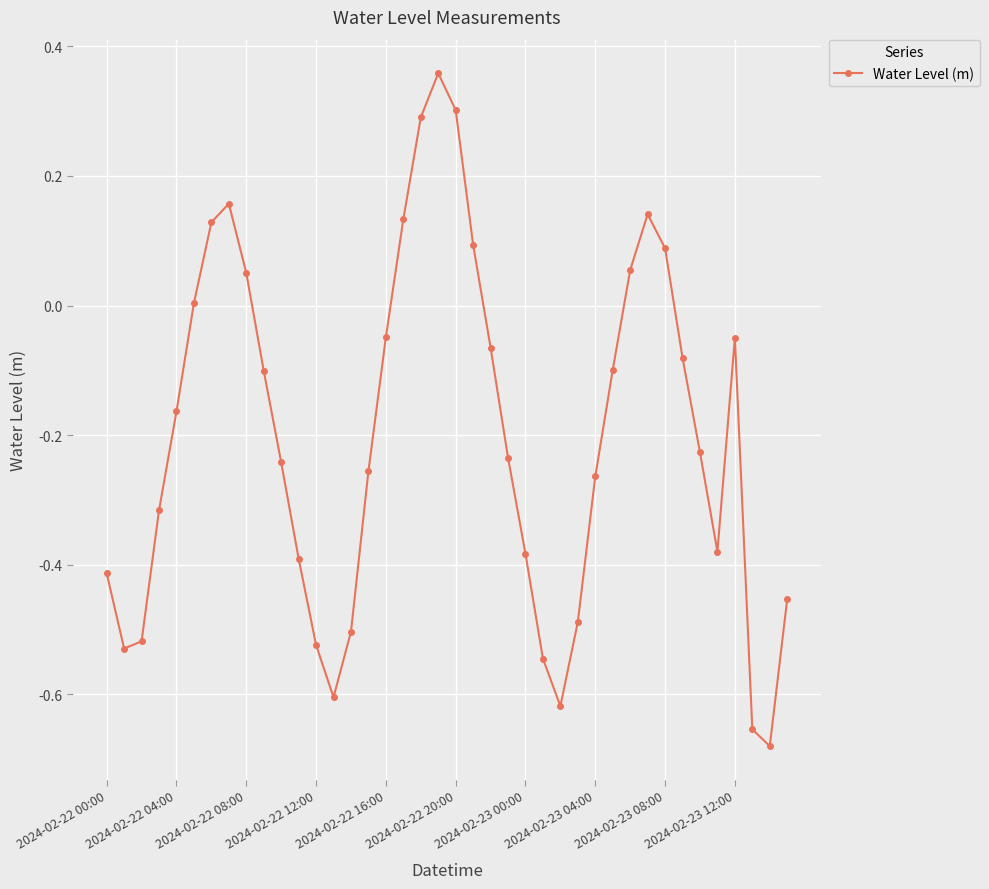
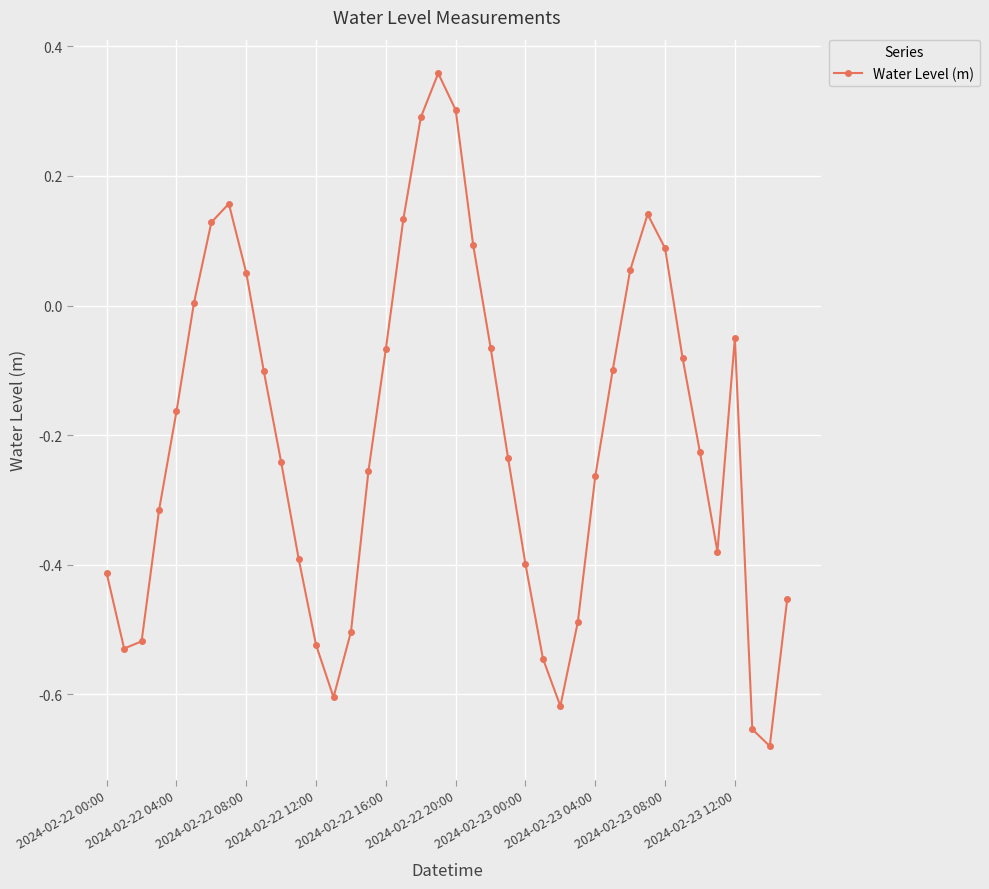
  {
    "2024-02-22 00:00": -0.41,
    "2024-02-22 04:00": -0.16,
    "2024-02-22 08:00": 0.05,
    "2024-02-22 12:00": -0.52,
-   "2024-02-22 16:00": -0.05,
+   "2024-02-22 16:00": -0.07,
    "2024-02-22 20:00": 0.30,
-   "2024-02-23 00:00": -0.38,
+   "2024-02-23 00:00": -0.40,
    "2024-02-23 04:00": -0.26,
    "2024-02-23 08:00": 0.09,
    "2024-02-23 12:00": -0.05
  }
